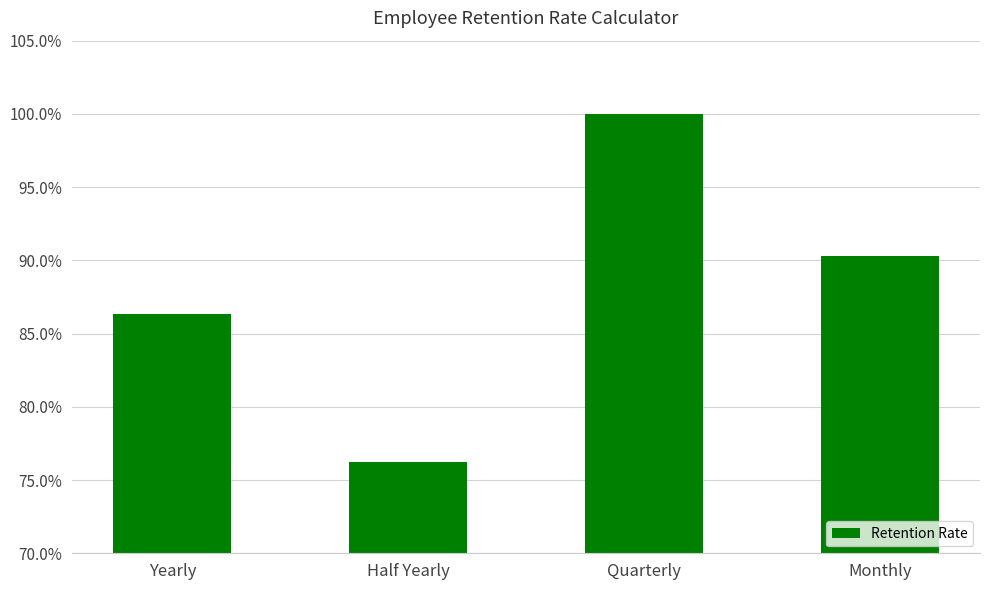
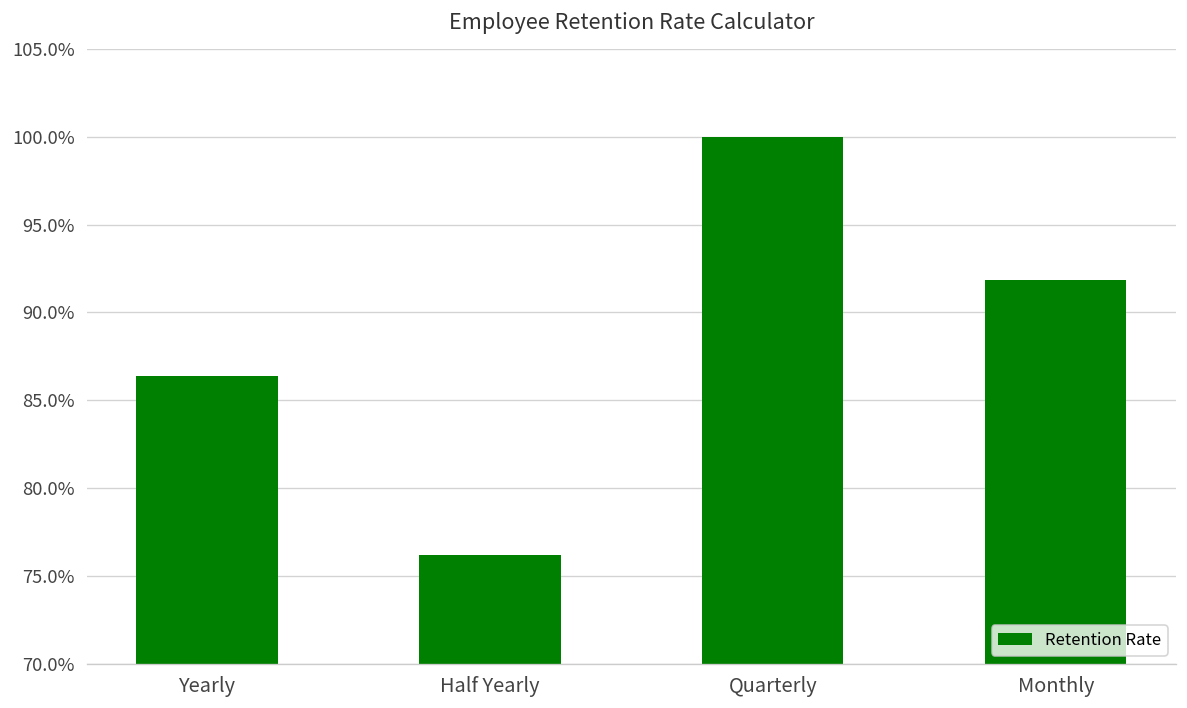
  {
    "Yearly": "86.4%",
    "Half Yearly": "76.2%",
    "Quarterly": "100.0%",
-   "Monthly": "90.3%"
+   "Monthly": "91.9%"
  }
